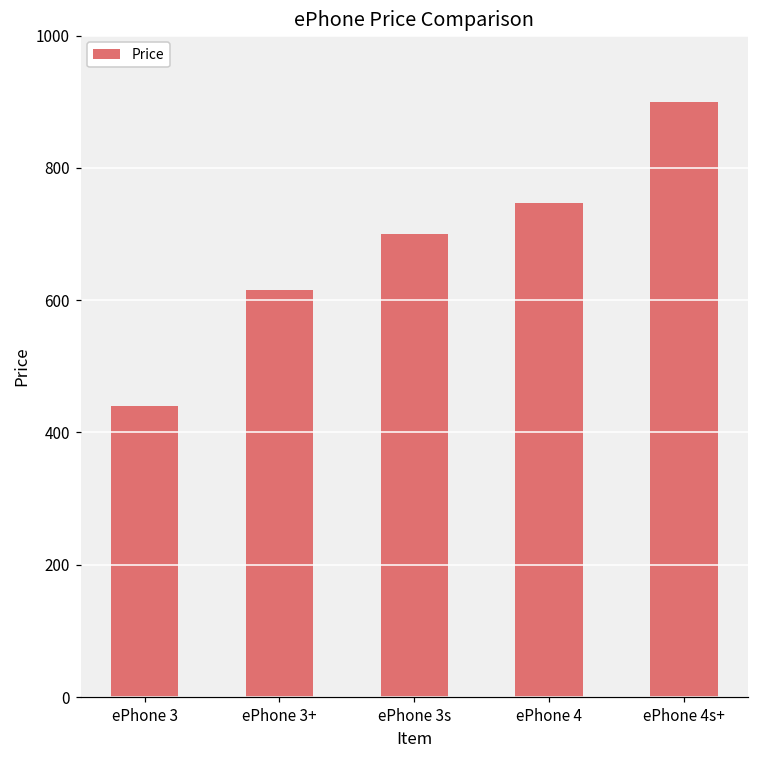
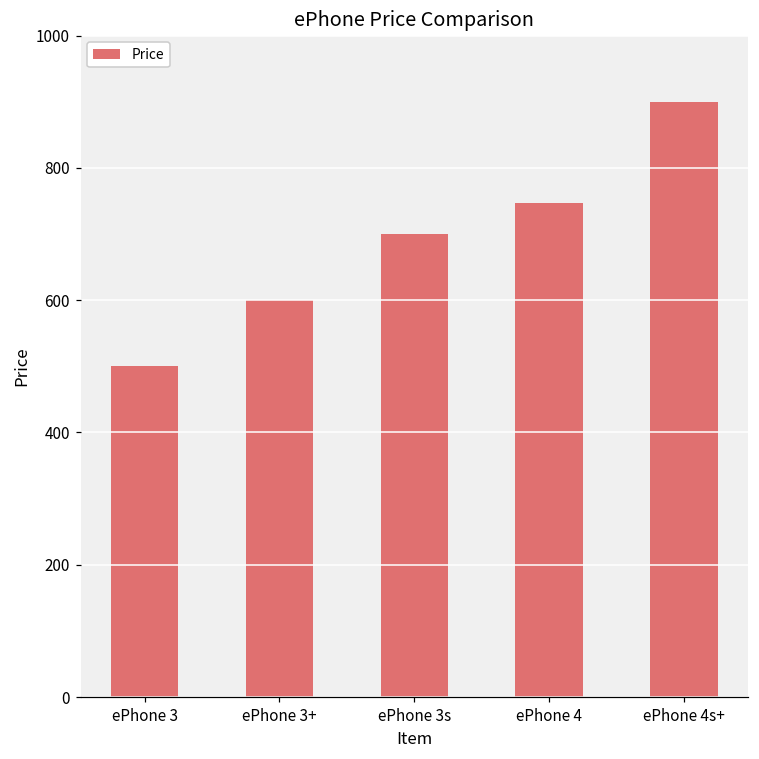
  {
-   "ePhone 3": 440,
-   "ePhone 3+": 620,
+   "ePhone 3": 500,
+   "ePhone 3+": 600,
    "ePhone 3s": 700,
    "ePhone 4": 750,
    "ePhone 4s+": 900
  }
